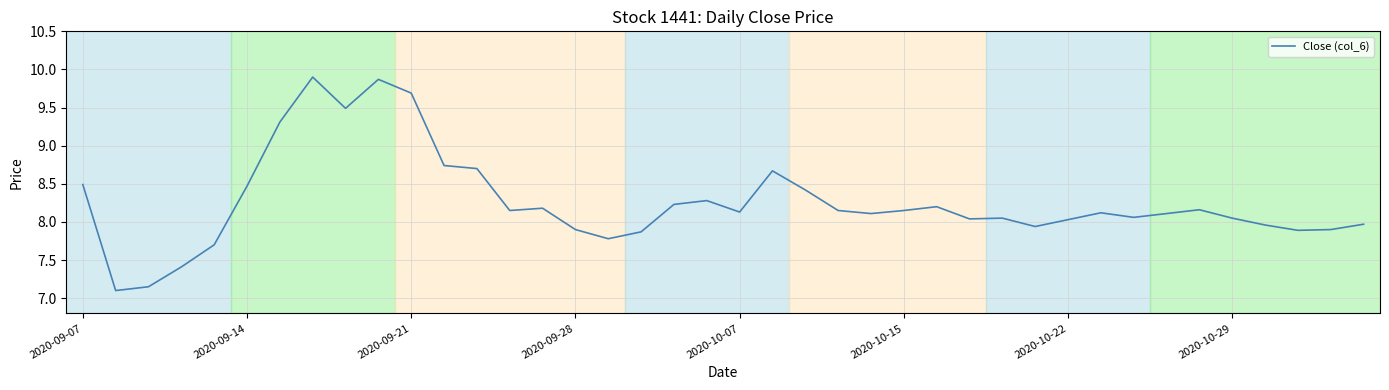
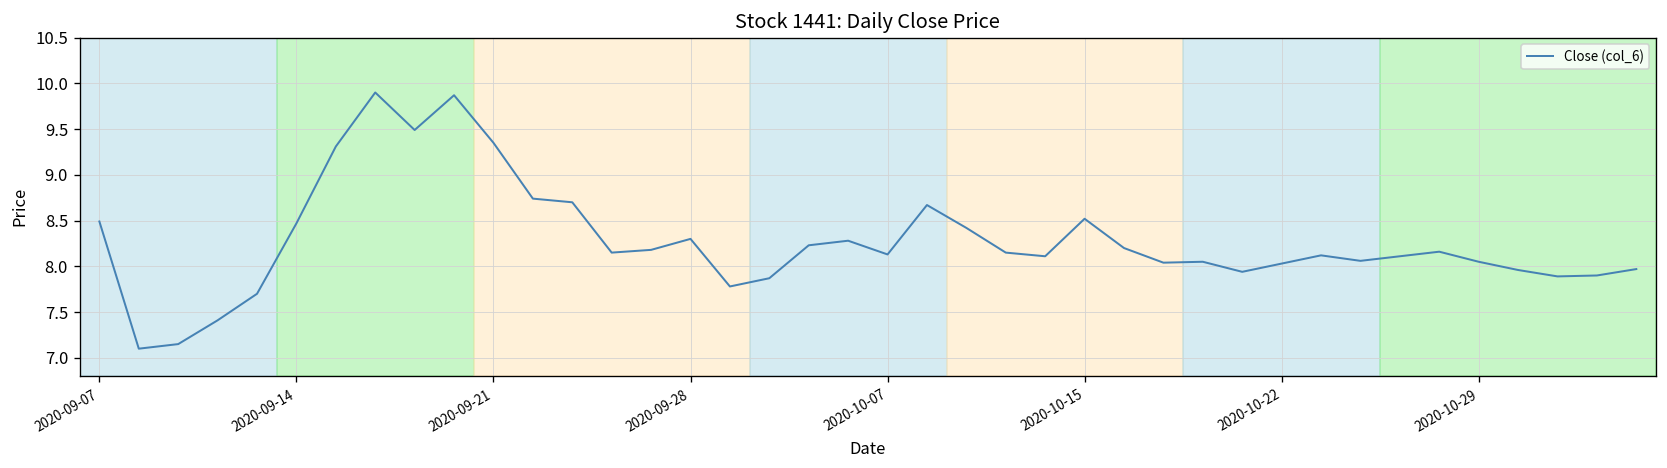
  {
    "2020-09-07": 8.5,
    "2020-09-14": 8.5,
-   "2020-09-21": 9.7,
-   "2020-09-28": 7.9,
+   "2020-09-21": 9.4,
+   "2020-09-28": 8.3,
    "2020-10-07": 8.1,
-   "2020-10-15": 8.2,
+   "2020-10-15": 8.5,
    "2020-10-22": 8.0,
    "2020-10-29": 8.1
  }
